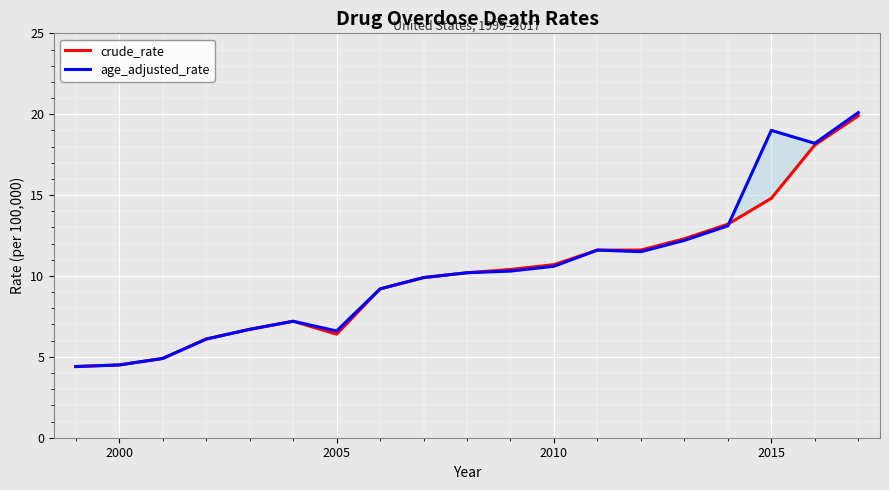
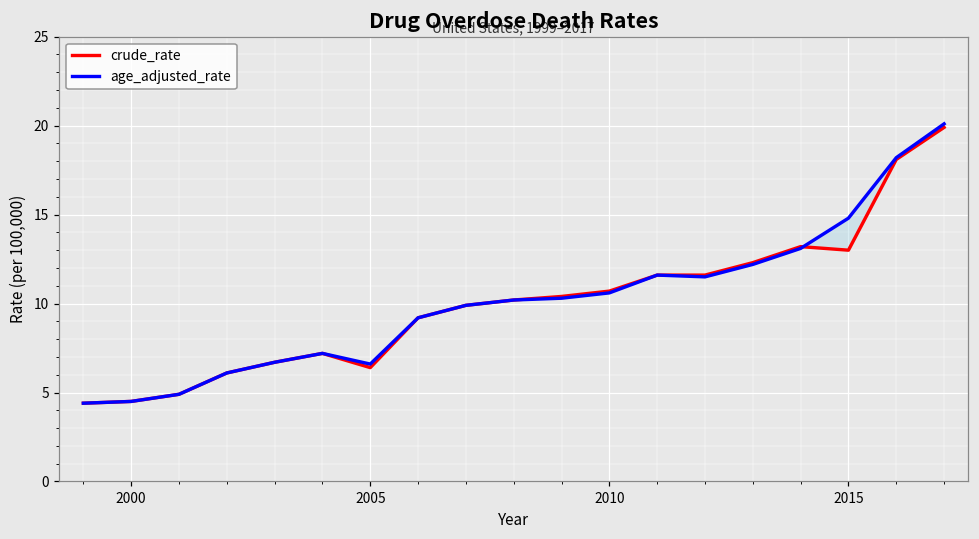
  {
    "crude_rate": {
      "2005": 6.4,
-     "2015": 14.8
+     "2015": 13.0
    },
    "age_adjusted_rate": {
-     "2015": 19.0
+     "2015": 14.8
    }
  }
